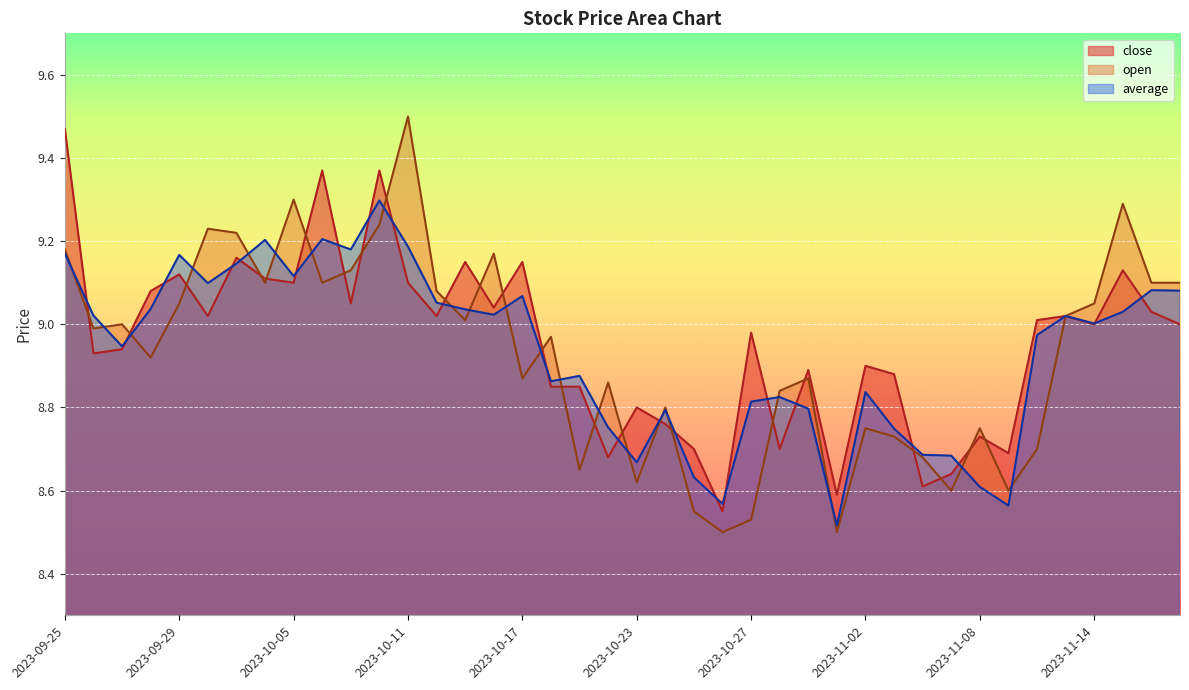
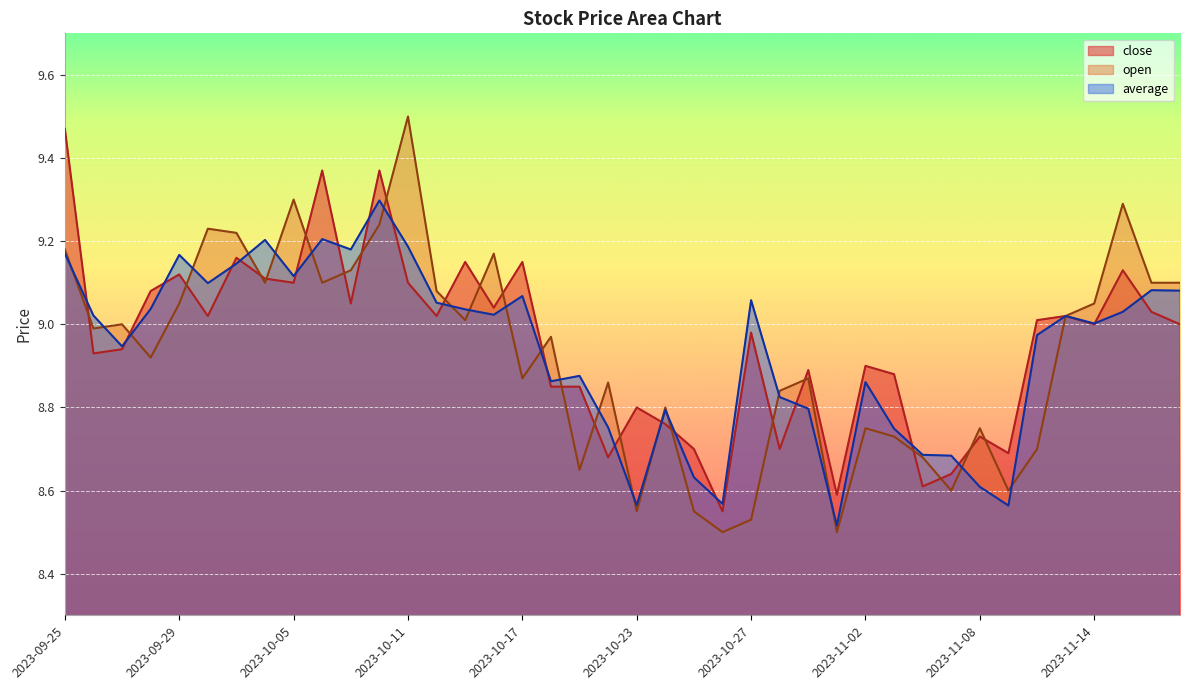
  {
    "close": {
      "2023-09-25": 9.47,
      "2023-09-29": 9.12,
      "2023-10-05": 9.10,
      "2023-10-11": 9.10,
      "2023-10-17": 9.15,
      "2023-10-23": 8.80,
      "2023-10-27": 8.98,
      "2023-11-02": 8.90,
      "2023-11-08": 8.73
    },
    "open": {
      "2023-09-25": 9.18,
      "2023-09-29": 9.05,
      "2023-10-05": 9.30,
      "2023-10-11": 9.50,
      "2023-10-17": 8.87,
-     "2023-10-23": 8.62,
+     "2023-10-23": 8.55,
      "2023-10-27": 8.53,
      "2023-11-02": 8.75,
      "2023-11-08": 8.75,
      "2023-11-14": 9.05
    },
    "average": {
      "2023-09-25": 9.17,
      "2023-09-29": 9.17,
      "2023-10-05": 9.12,
      "2023-10-11": 9.19,
      "2023-10-17": 9.07,
-     "2023-10-23": 8.67,
-     "2023-10-27": 8.81,
-     "2023-11-02": 8.84,
+     "2023-10-23": 8.57,
+     "2023-10-27": 9.06,
+     "2023-11-02": 8.86,
      "2023-11-08": 8.61
    }
  }
